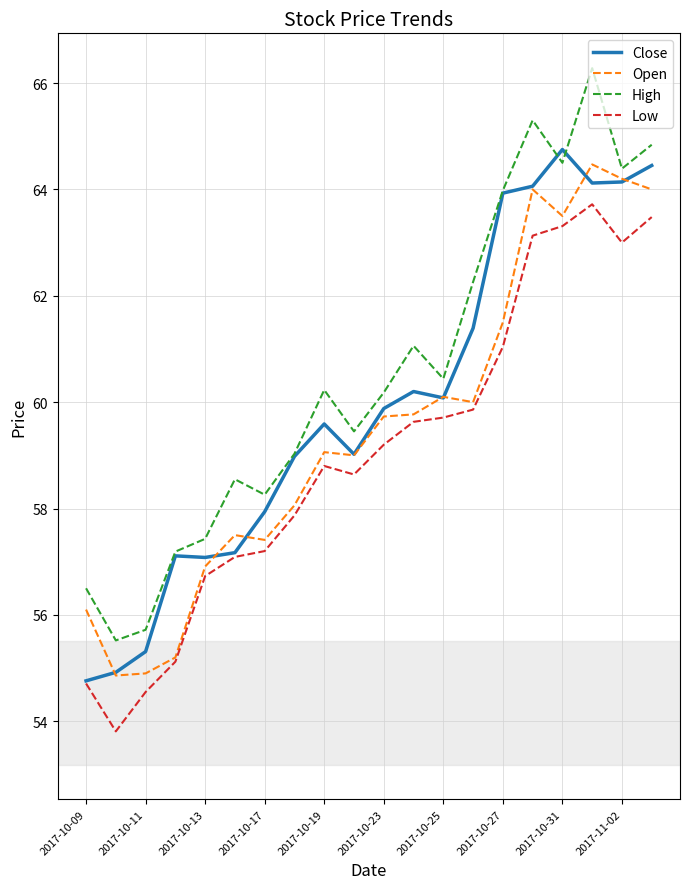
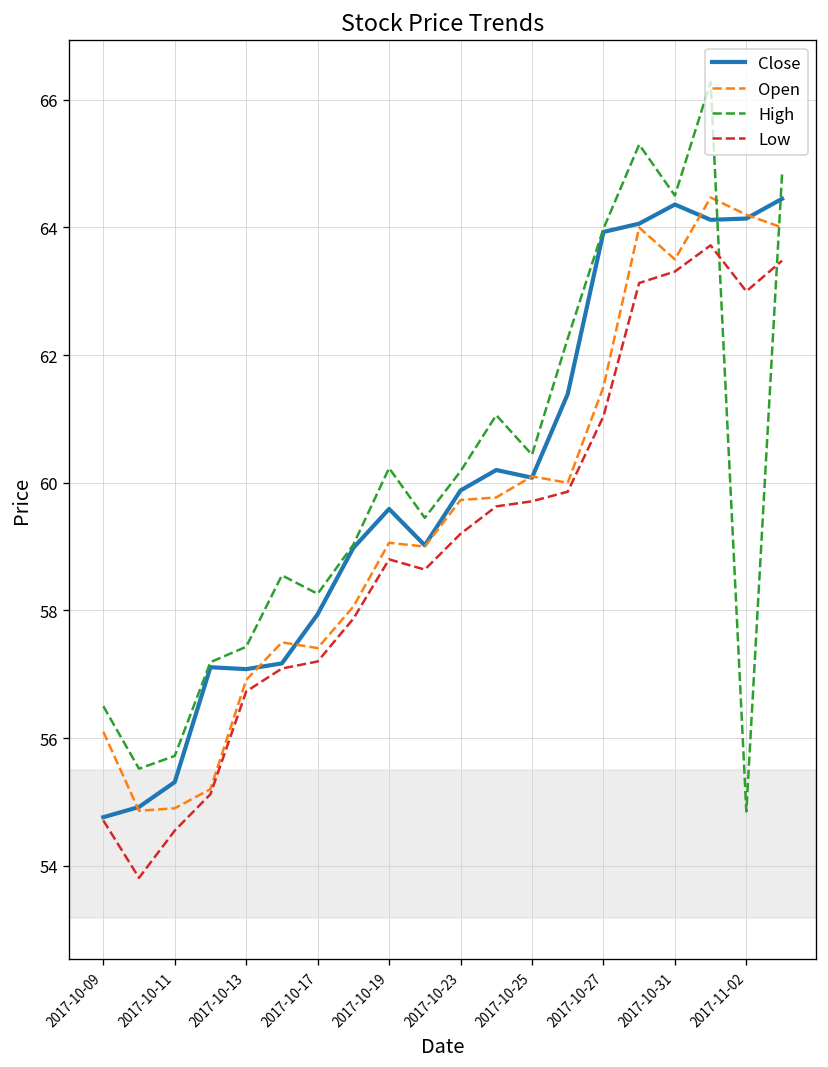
  {
    "Close": {
      "2017-10-09": 54.8,
      "2017-10-11": 55.3,
      "2017-10-13": 57.1,
      "2017-10-17": 57.9,
      "2017-10-19": 59.6,
      "2017-10-23": 59.9,
      "2017-10-27": 63.9,
-     "2017-10-31": 64.8,
+     "2017-10-31": 64.4,
      "2017-11-02": 64.1
    },
    "Open": {
      "2017-10-09": 56.1,
      "2017-10-11": 54.9,
      "2017-10-13": 56.9,
      "2017-10-17": 57.4,
      "2017-10-19": 59.1,
      "2017-10-23": 59.7,
      "2017-10-27": 61.5,
      "2017-10-31": 63.5,
      "2017-11-02": 64.2
    },
    "High": {
      "2017-10-09": 56.5,
      "2017-10-11": 55.7,
      "2017-10-13": 57.4,
      "2017-10-17": 58.3,
      "2017-10-19": 60.2,
      "2017-10-23": 60.2,
      "2017-10-25": 60.4,
      "2017-10-27": 64.0,
      "2017-10-31": 64.5,
-     "2017-11-02": 64.4
+     "2017-11-02": 54.9
    },
    "Low": {
      "2017-10-09": 54.7,
      "2017-10-11": 54.6,
      "2017-10-13": 56.7,
      "2017-10-17": 57.2,
      "2017-10-19": 58.8,
      "2017-10-23": 59.2,
      "2017-10-25": 59.7,
      "2017-10-27": 61.0,
      "2017-10-31": 63.3,
      "2017-11-02": 63.0
    }
  }
